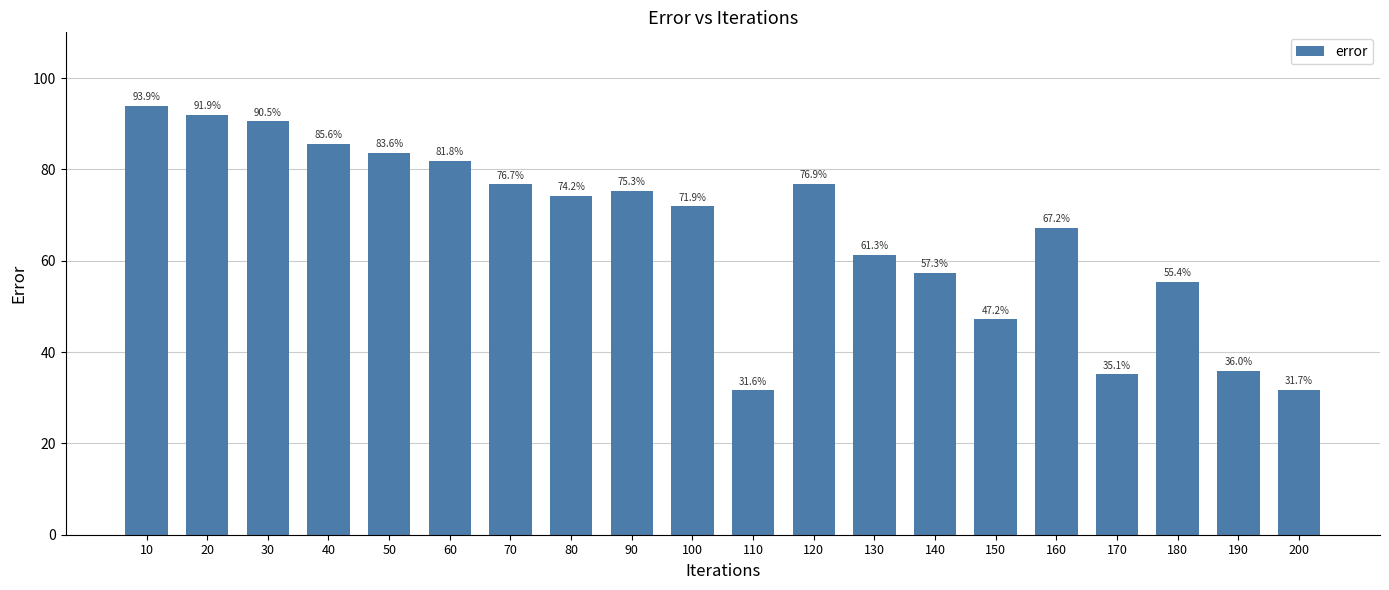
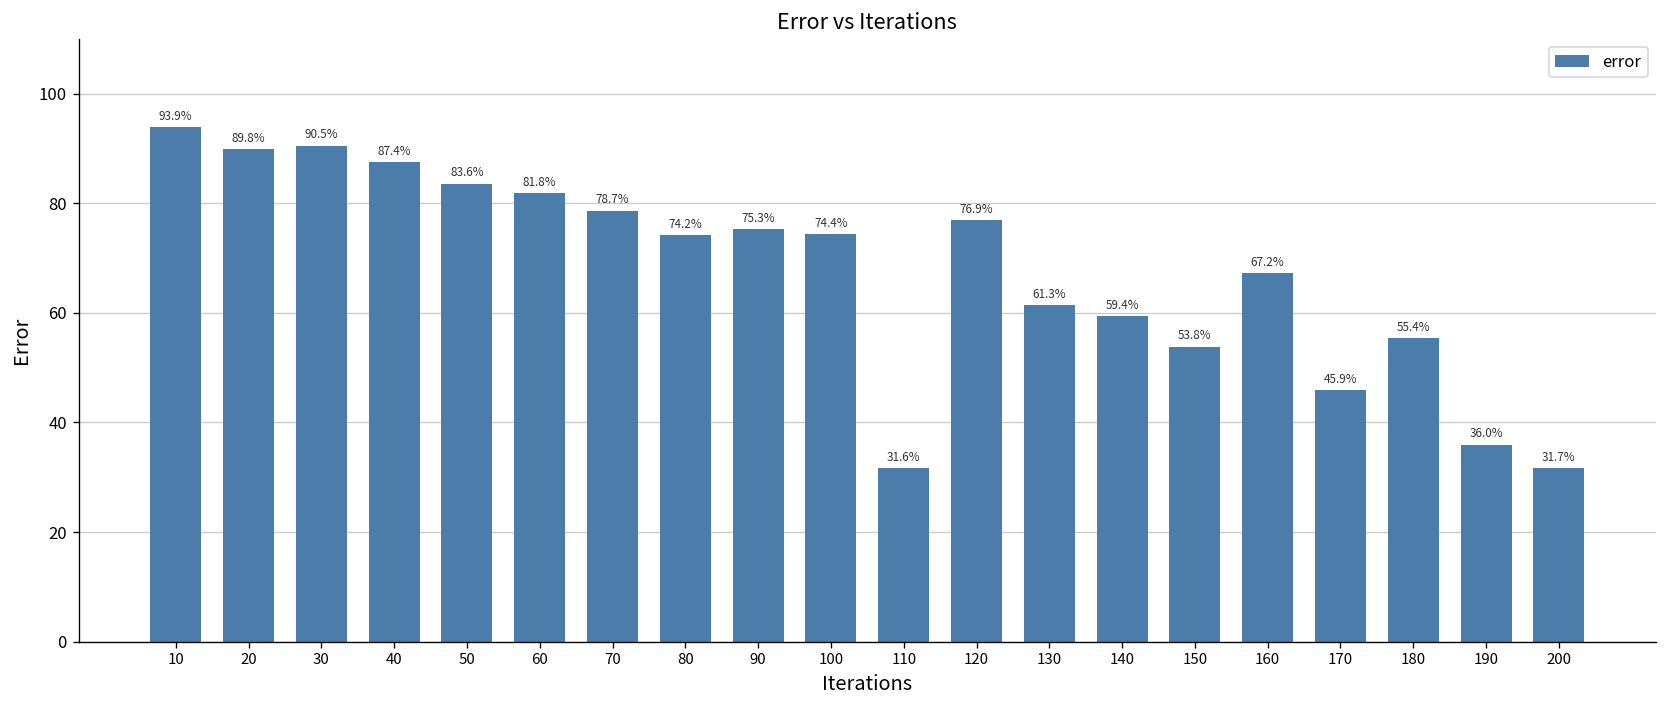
  {
    "10": "93.9%",
-   "20": "91.9%",
+   "20": "89.8%",
    "30": "90.5%",
-   "40": "85.6%",
+   "40": "87.4%",
    "50": "83.6%",
    "60": "81.8%",
-   "70": "76.7%",
+   "70": "78.7%",
    "80": "74.2%",
    "90": "75.3%",
-   "100": "71.9%",
+   "100": "74.4%",
    "110": "31.6%",
    "120": "76.9%",
    "130": "61.3%",
-   "140": "57.3%",
-   "150": "47.2%",
+   "140": "59.4%",
+   "150": "53.8%",
    "160": "67.2%",
-   "170": "35.1%",
+   "170": "45.9%",
    "180": "55.4%",
    "190": "36.0%",
    "200": "31.7%"
  }
